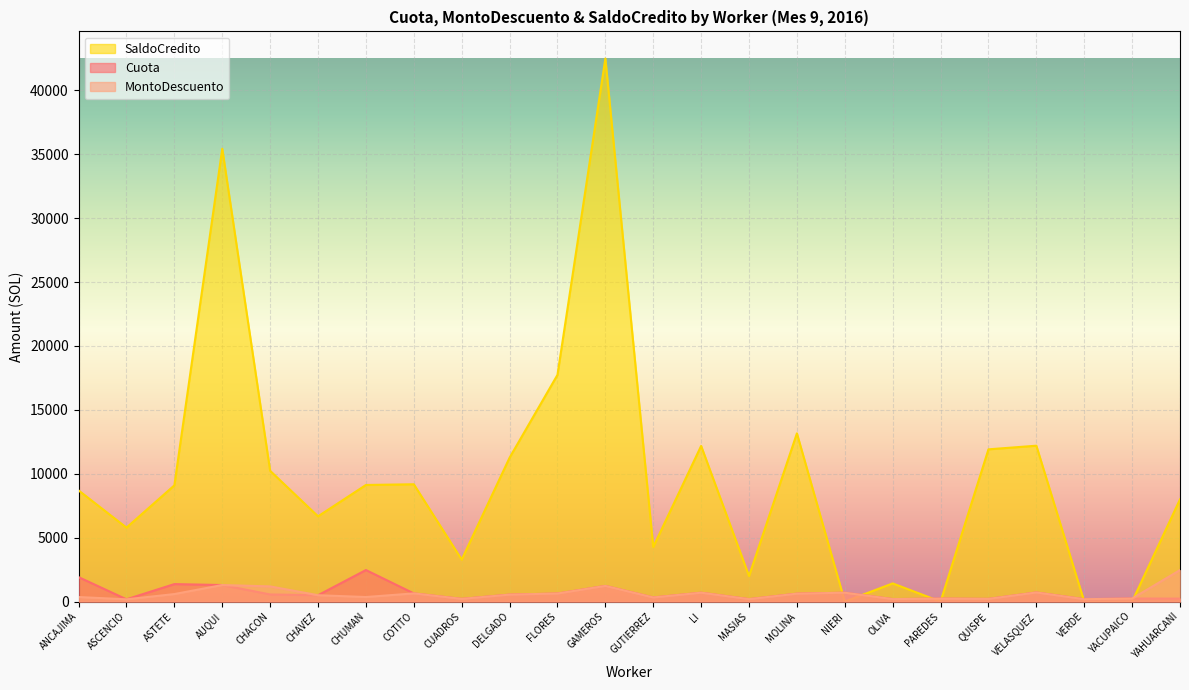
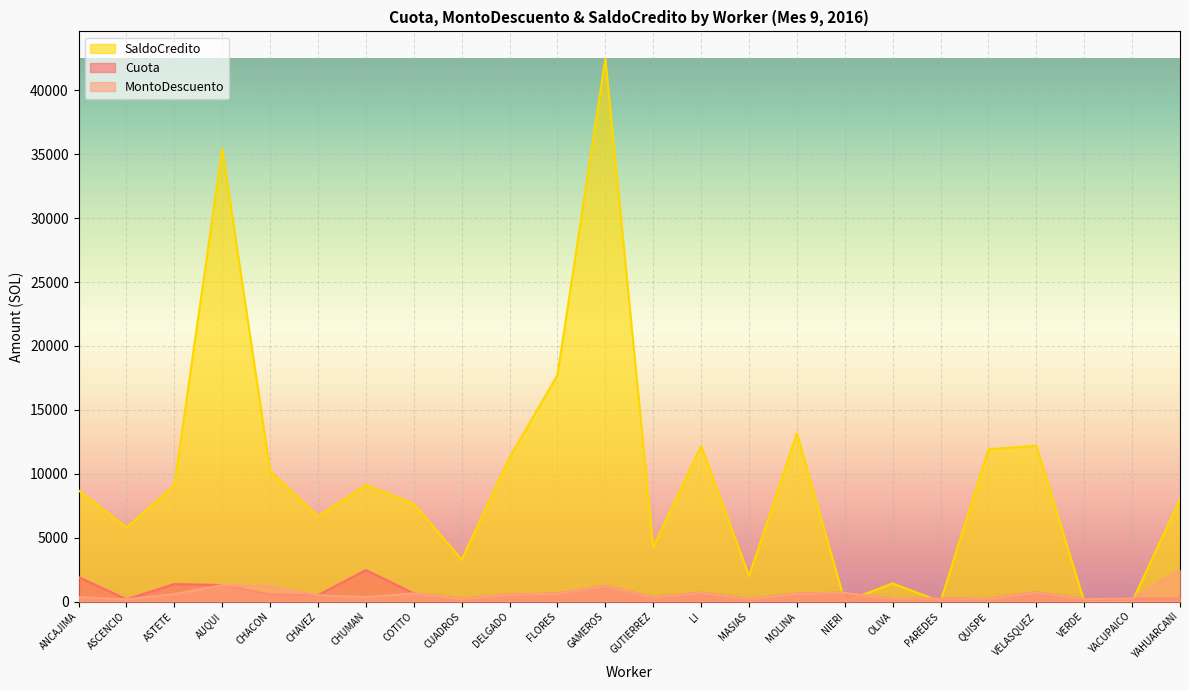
  {
    "SaldoCredito": {
      "ANCAJIMA": 8700,
      "ASCENCIO": 5800,
      "ASTETE": 9100,
      "AUQUI": 35400,
      "CHACON": 10200,
      "CHAVEZ": 6700,
      "CHUMAN": 9100,
-     "COTITO": 9200,
+     "COTITO": 7700,
      "CUADROS": 3300,
      "DELGADO": 11300,
      "FLORES": 17700,
      "GAMEROS": 42500,
      "GUTIERREZ": 4300,
      "LI": 12200,
      "MASIAS": 2000,
      "MOLINA": 13200,
      "NIERI": 0,
      "OLIVA": 1400,
      "PAREDES": 0,
      "QUISPE": 11900,
      "VELASQUEZ": 12200,
      "YACUPAICO": 0,
      "YAHUARCANI": 8000
    }
  }
